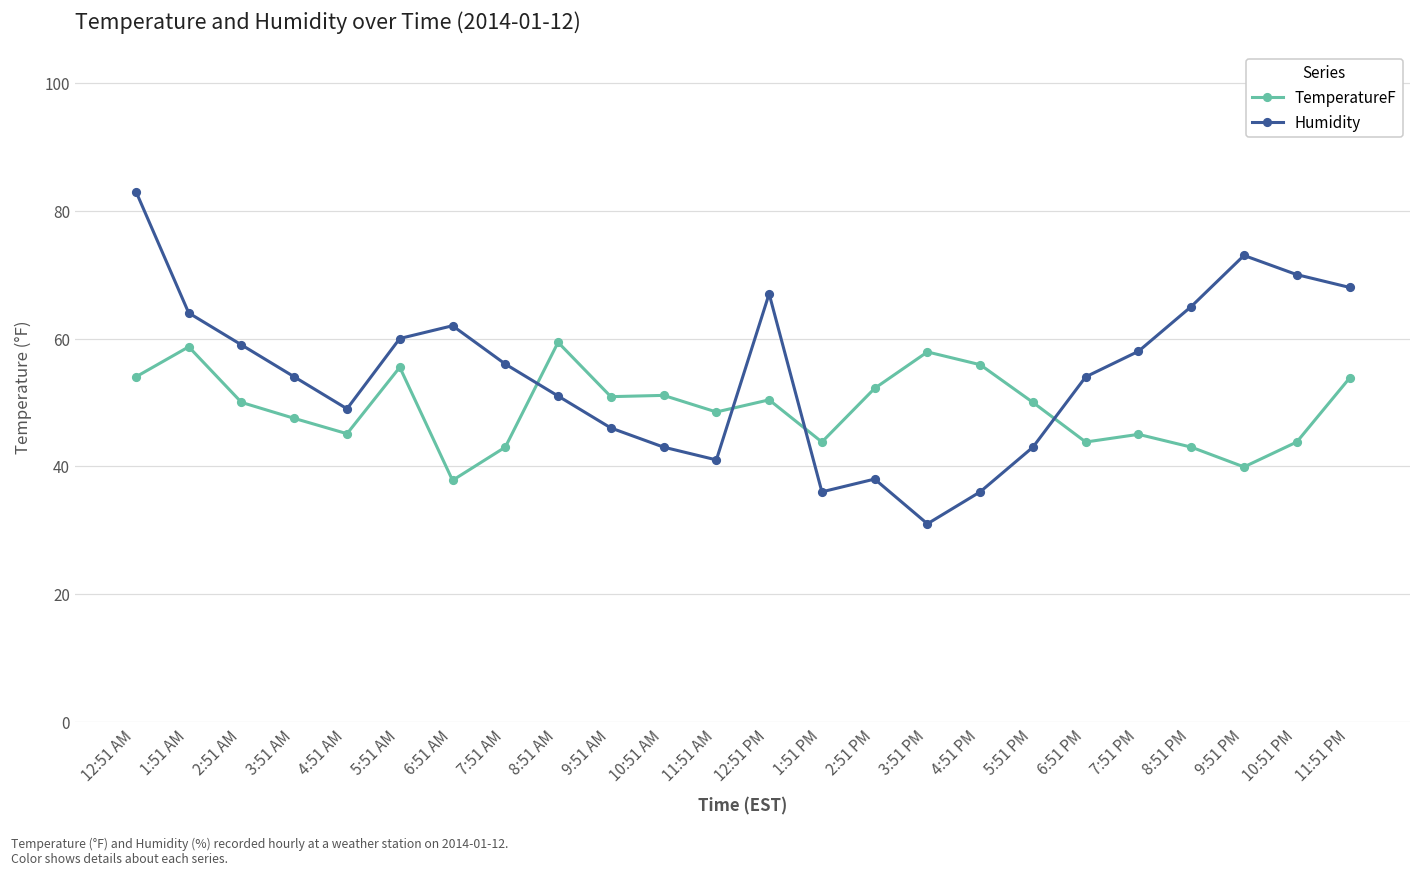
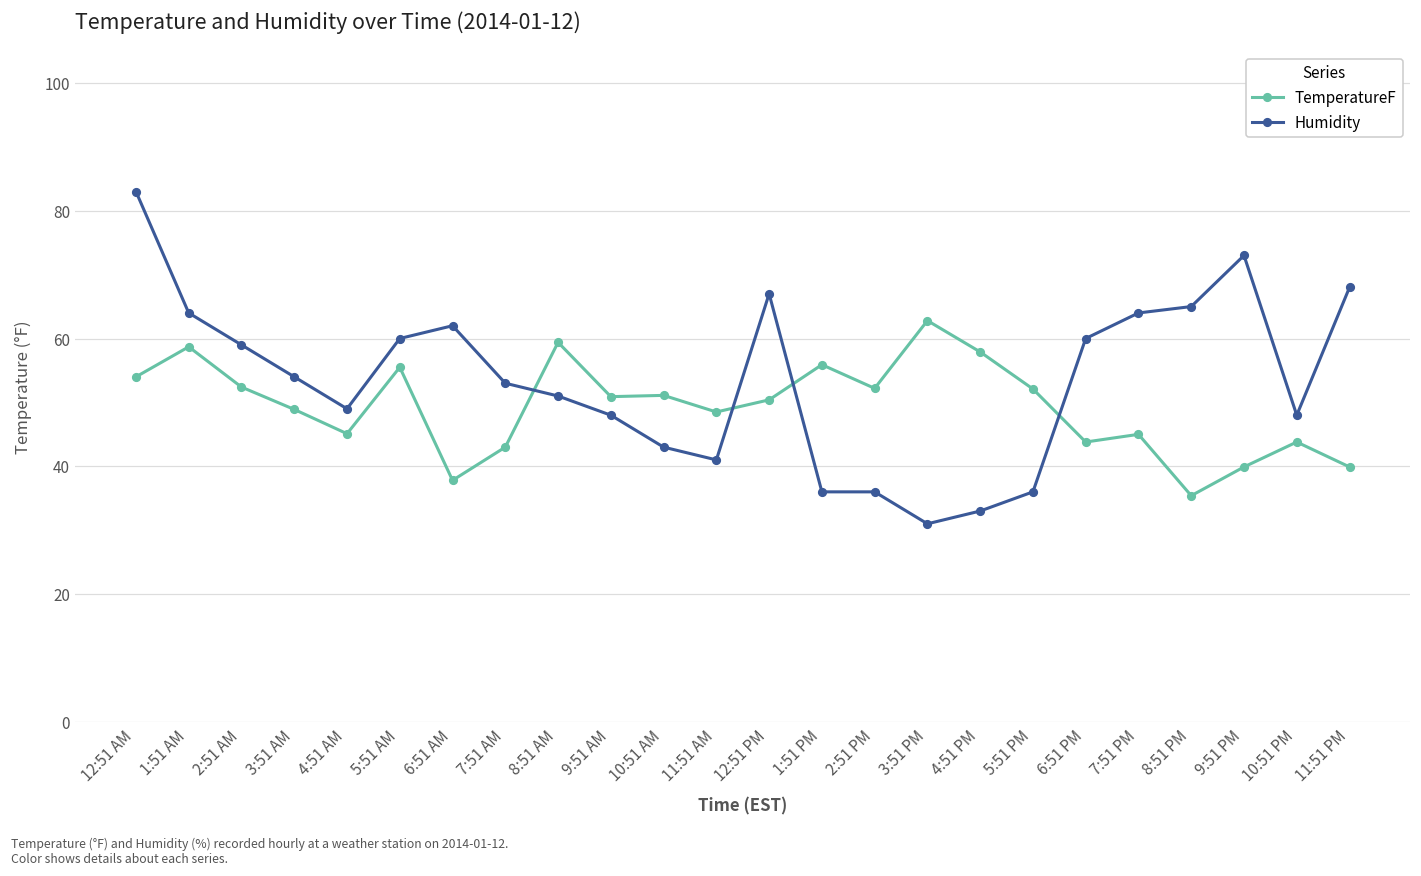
  {
    "TemperatureF": {
      "12:51 AM": 54,
      "1:51 AM": 59,
-     "2:51 AM": 50,
-     "3:51 AM": 48,
+     "2:51 AM": 52,
+     "3:51 AM": 49,
      "4:51 AM": 45,
      "5:51 AM": 56,
      "6:51 AM": 38,
      "7:51 AM": 43,
      "8:51 AM": 59,
      "9:51 AM": 51,
      "10:51 AM": 51,
      "11:51 AM": 49,
      "12:51 PM": 50,
-     "1:51 PM": 44,
+     "1:51 PM": 56,
      "2:51 PM": 52,
-     "3:51 PM": 58,
-     "4:51 PM": 56,
-     "5:51 PM": 50,
+     "3:51 PM": 63,
+     "4:51 PM": 58,
+     "5:51 PM": 52,
      "6:51 PM": 44,
      "7:51 PM": 45,
-     "8:51 PM": 43,
+     "8:51 PM": 35,
      "9:51 PM": 40,
      "10:51 PM": 44,
-     "11:51 PM": 54
+     "11:51 PM": 40
    },
    "Humidity": {
      "12:51 AM": 83,
      "1:51 AM": 64,
      "2:51 AM": 59,
      "3:51 AM": 54,
      "4:51 AM": 49,
      "5:51 AM": 60,
      "6:51 AM": 62,
-     "7:51 AM": 56,
+     "7:51 AM": 53,
      "8:51 AM": 51,
-     "9:51 AM": 46,
+     "9:51 AM": 48,
      "10:51 AM": 43,
      "11:51 AM": 41,
      "12:51 PM": 67,
      "1:51 PM": 36,
-     "2:51 PM": 38,
+     "2:51 PM": 36,
      "3:51 PM": 31,
-     "4:51 PM": 36,
-     "5:51 PM": 43,
-     "6:51 PM": 54,
-     "7:51 PM": 58,
+     "4:51 PM": 33,
+     "5:51 PM": 36,
+     "6:51 PM": 60,
+     "7:51 PM": 64,
      "8:51 PM": 65,
      "9:51 PM": 73,
-     "10:51 PM": 70,
+     "10:51 PM": 48,
      "11:51 PM": 68
    }
  }
